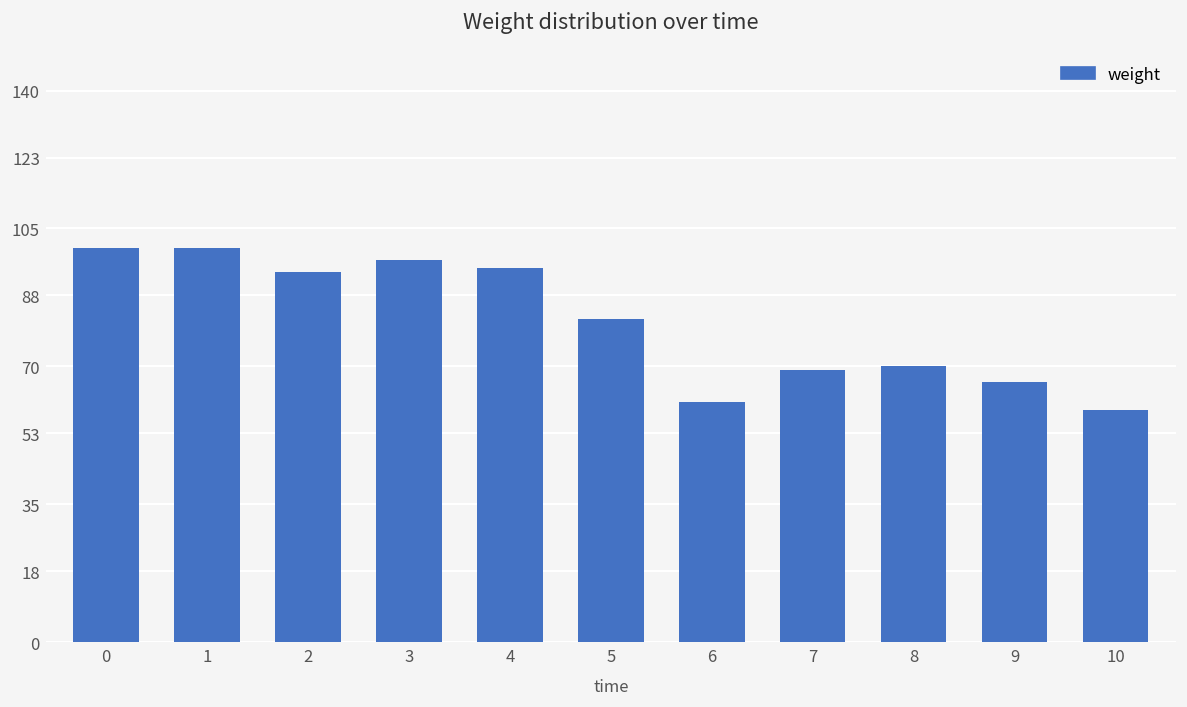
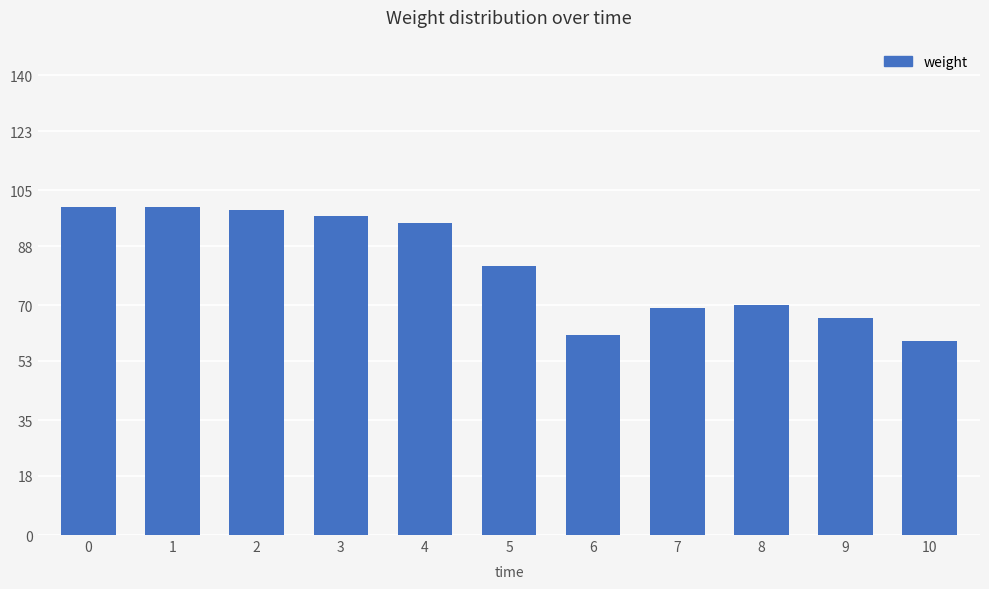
  {
    "0": 100,
    "1": 100,
-   "2": 94,
+   "2": 99,
    "3": 97,
    "4": 95,
    "5": 82,
    "6": 61,
    "7": 69,
    "8": 70,
    "9": 66,
    "10": 59
  }
